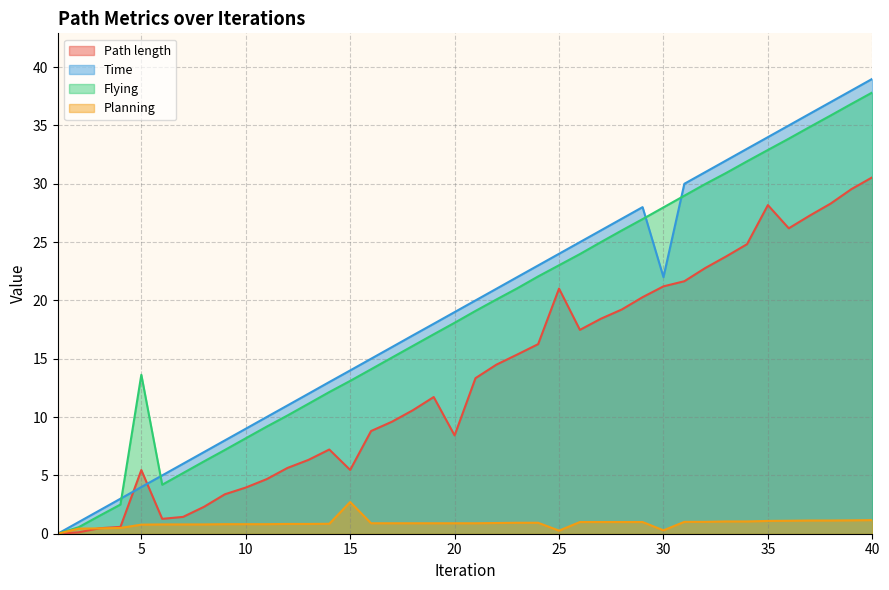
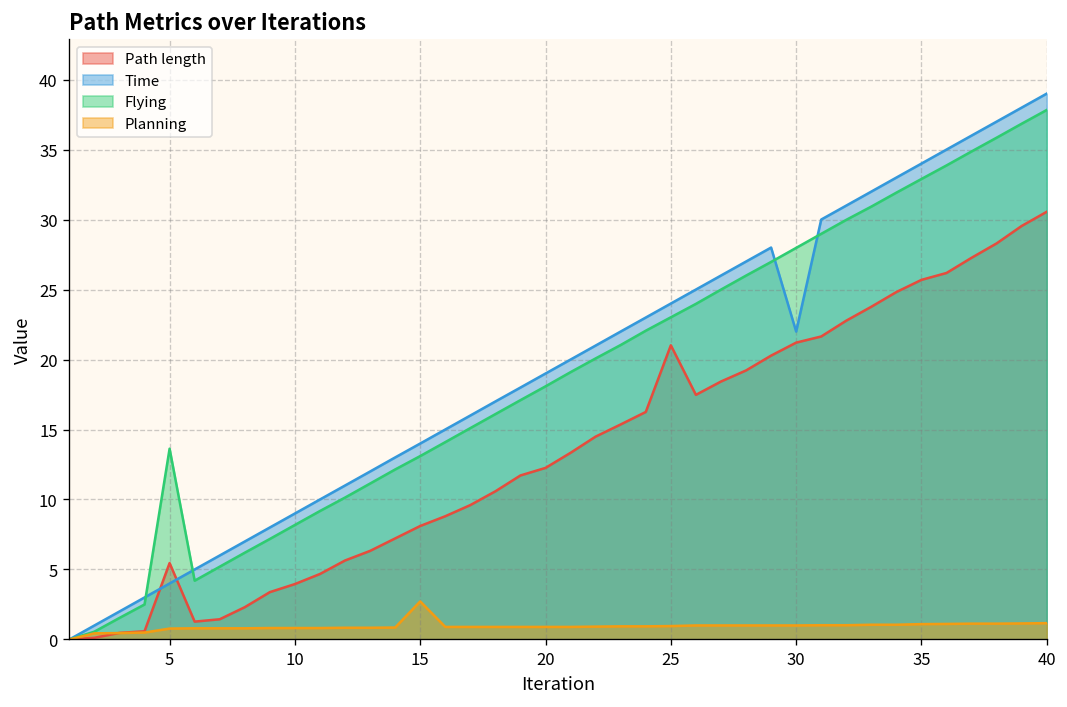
  {
    "Path length": {
      "5": 5.5,
      "10": 4.0,
-     "15": 5.5,
-     "20": 8.4,
+     "15": 8.1,
+     "20": 12.3,
      "25": 21.0,
      "30": 21.2,
-     "35": 28.2,
+     "35": 25.7,
      "40": 30.6
    },
    "Time": {
      "5": 4.0,
      "10": 9.0,
      "15": 14.0,
      "20": 19.0,
      "25": 24.0,
      "30": 22.0,
      "35": 34.0,
      "40": 39.0
    },
    "Flying": {
      "5": 13.6,
      "10": 8.2,
      "15": 13.1,
      "20": 18.1,
      "25": 23.0,
      "30": 28.0,
      "35": 32.9,
      "40": 37.8
    },
    "Planning": {
      "5": 0.8,
      "10": 0.8,
      "15": 2.7,
      "20": 0.9,
-     "25": 0.3,
-     "30": 0.3,
+     "25": 1.0,
+     "30": 1.0,
      "35": 1.1,
      "40": 1.2
    }
  }
